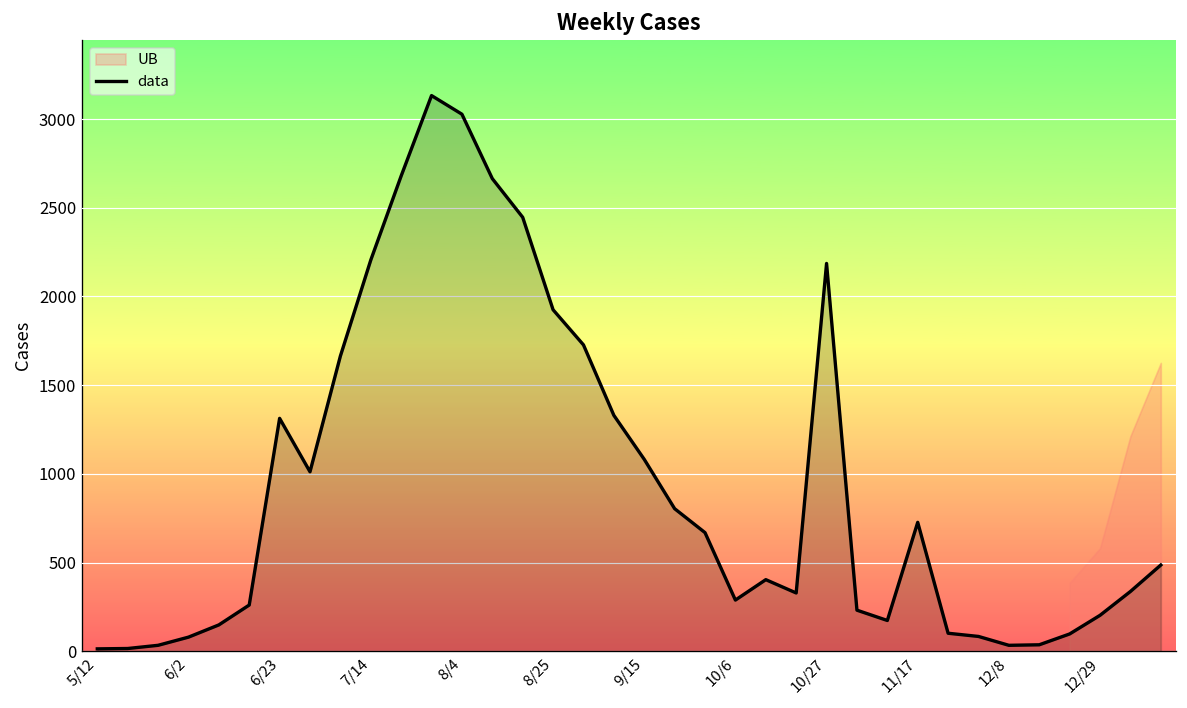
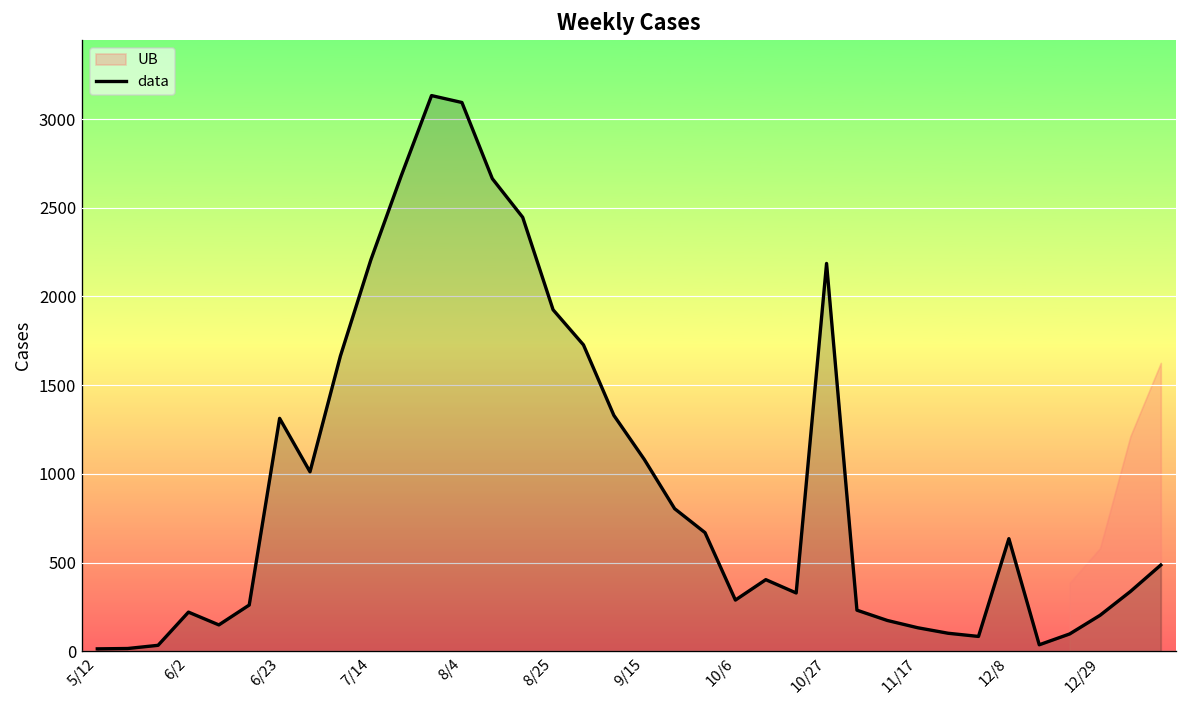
  {
    "data": {
      "5/12": 10,
-     "6/2": 80,
+     "6/2": 220,
      "6/23": 1310,
      "7/14": 2210,
-     "8/4": 3030,
+     "8/4": 3090,
      "8/25": 1930,
      "9/15": 1080,
      "10/6": 290,
      "10/27": 2190,
-     "11/17": 730,
-     "12/8": 30,
+     "11/17": 130,
+     "12/8": 640,
      "12/29": 200
    },
    "UB": {
      "12/29": 580
    }
  }
